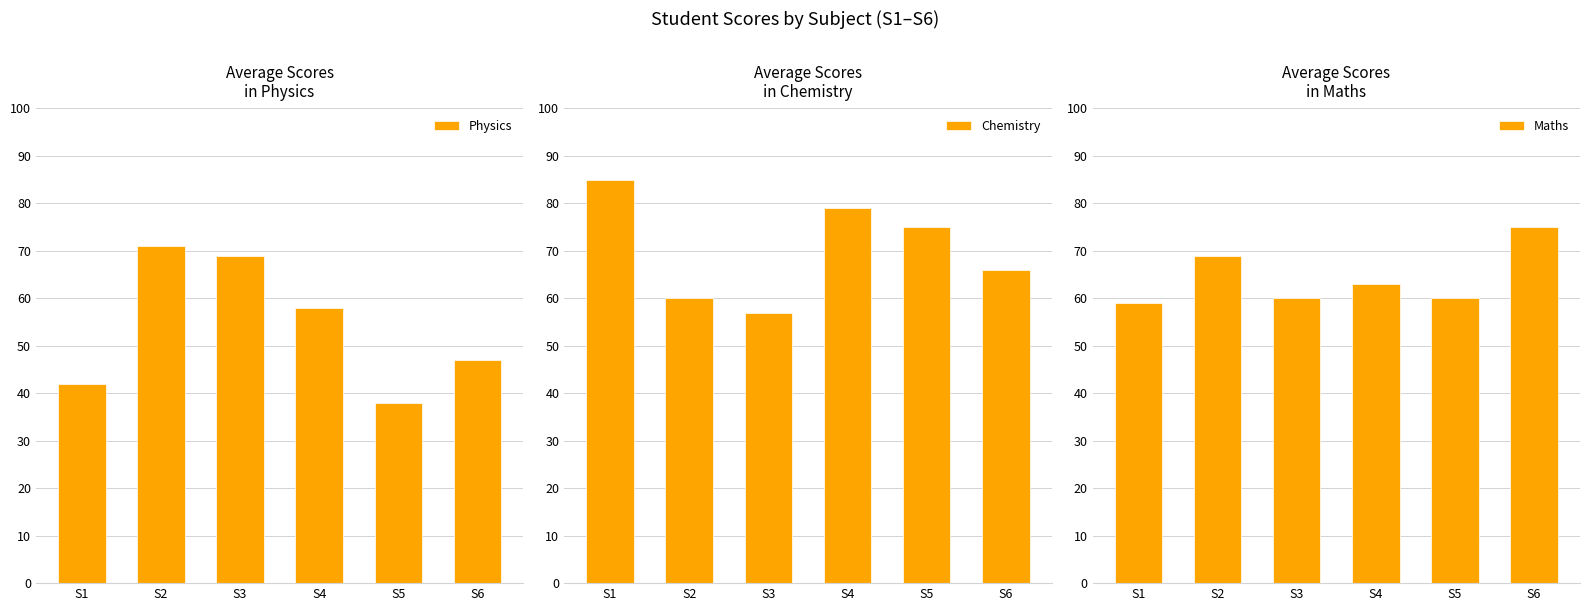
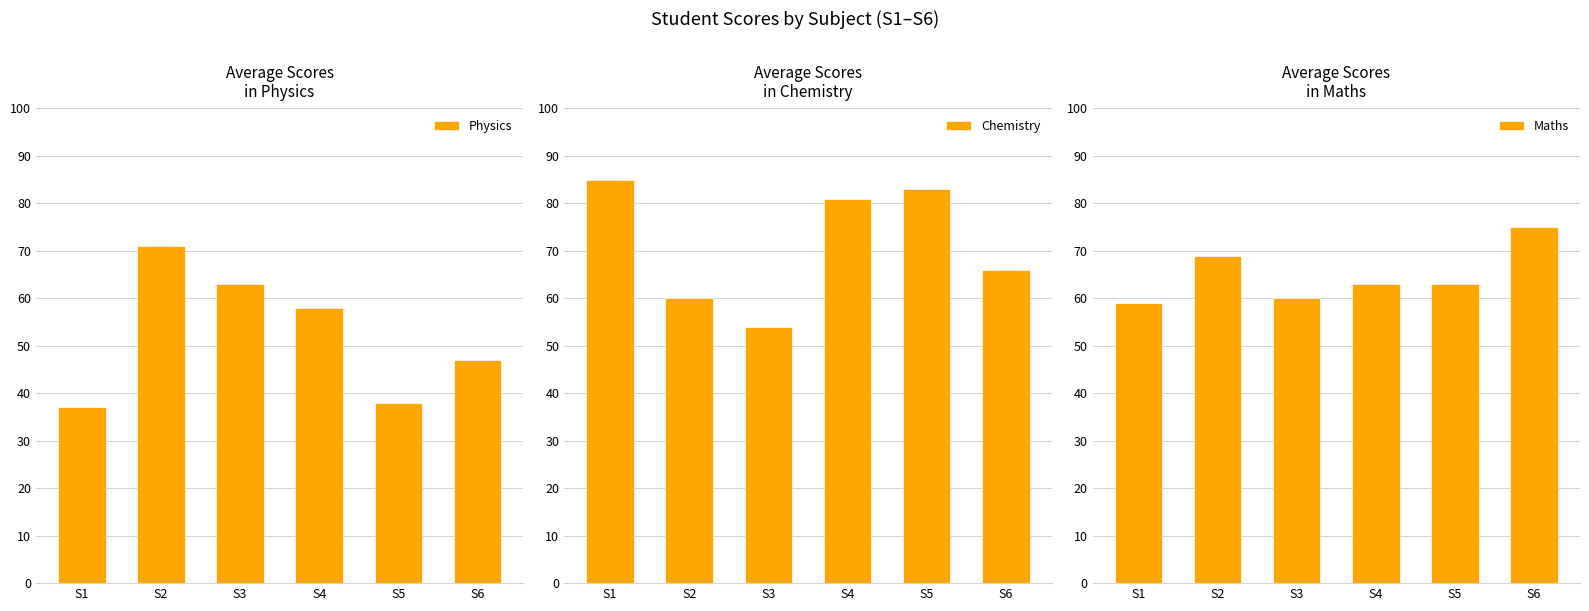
  {
    "Average Scores in Physics": {
-     "S1": 42,
+     "S1": 37,
      "S2": 71,
-     "S3": 69,
+     "S3": 63,
      "S4": 58,
      "S5": 38,
      "S6": 47
    },
    "Average Scores in Chemistry": {
      "S1": 85,
      "S2": 60,
-     "S3": 57,
-     "S4": 79,
-     "S5": 75,
+     "S3": 54,
+     "S4": 81,
+     "S5": 83,
      "S6": 66
    },
    "Average Scores in Maths": {
      "S1": 59,
      "S2": 69,
      "S3": 60,
      "S4": 63,
-     "S5": 60,
+     "S5": 63,
      "S6": 75
    }
  }
